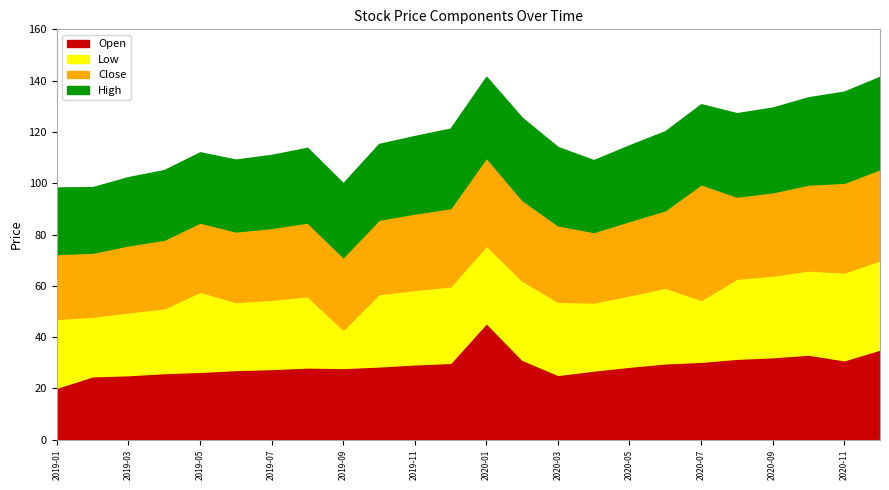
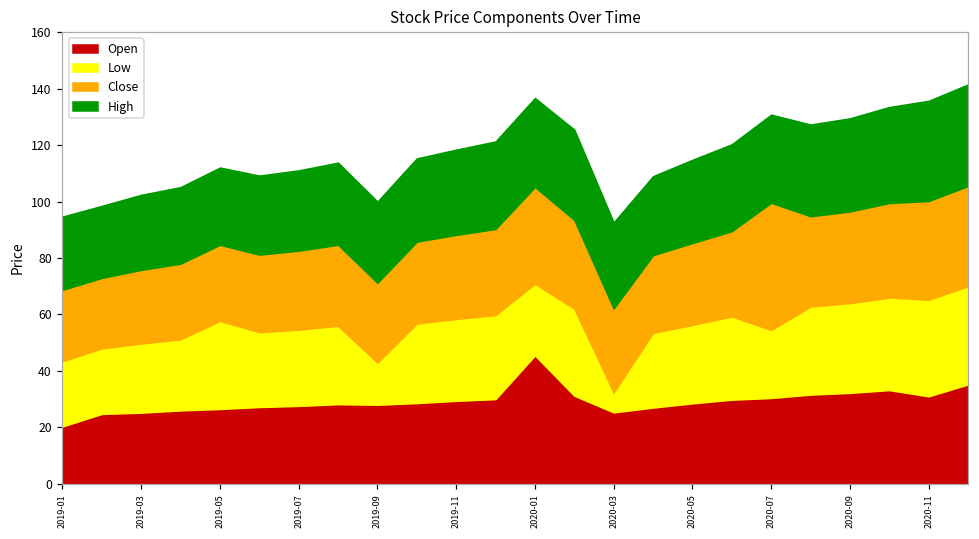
  {
    "Low": {
-     "2019-01": 27,
-     "2020-01": 30,
-     "2020-03": 28
+     "2019-01": 23,
+     "2020-01": 25,
+     "2020-03": 7
    },
    "High": {
      "2019-01": 26,
      "2019-03": 27,
      "2019-05": 27,
      "2019-07": 28,
      "2019-09": 29,
      "2019-11": 30,
      "2020-01": 32,
      "2020-03": 31,
      "2020-05": 30,
      "2020-07": 31,
      "2020-09": 33,
      "2020-11": 35
    }
  }
